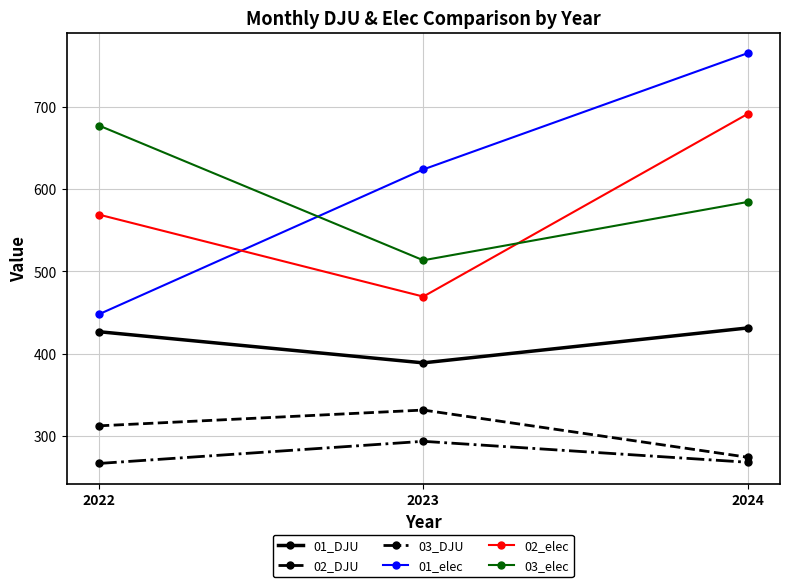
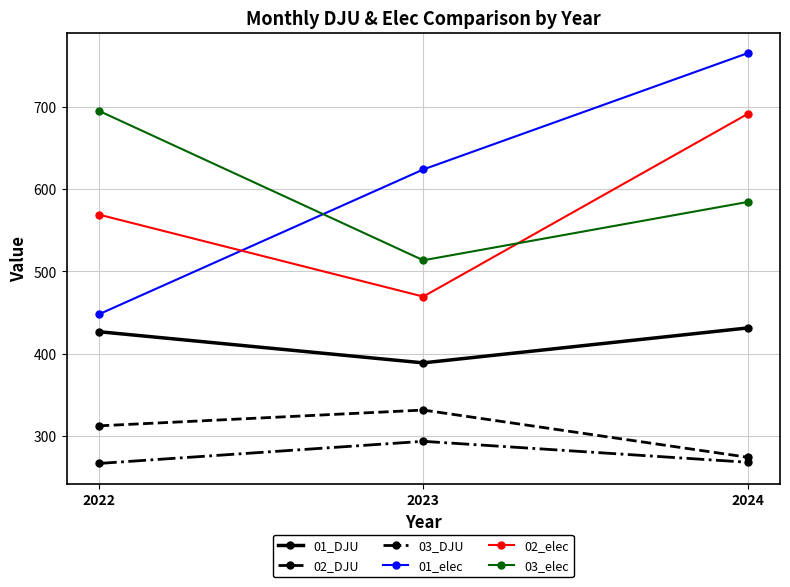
  {
    "01_elec": {
      "2022": 450,
      "2023": 620,
      "2024": 760
    },
    "02_elec": {
      "2022": 570,
      "2023": 470,
      "2024": 690
    },
    "03_elec": {
-     "2022": 680,
+     "2022": 690,
      "2023": 510,
      "2024": 580
    }
  }
